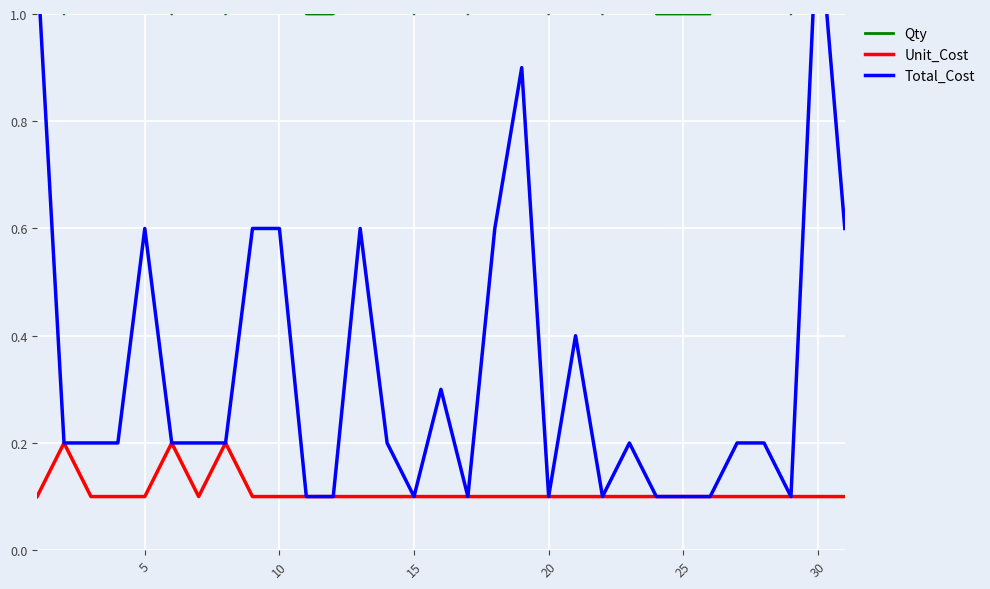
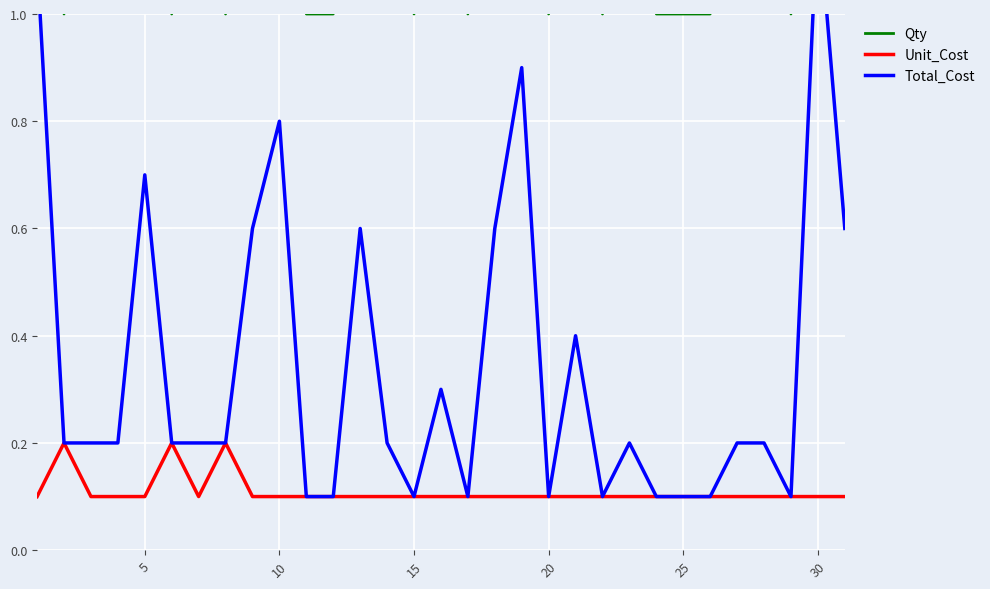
  {
    "Qty": {
      "15": 1.0,
      "20": 1.0,
      "25": 1.0
    },
    "Unit_Cost": {
      "5": 0.1,
      "10": 0.1,
      "30": 0.1
    },
    "Total_Cost": {
-     "5": 0.6,
-     "10": 0.6
+     "5": 0.7,
+     "10": 0.8
    }
  }
